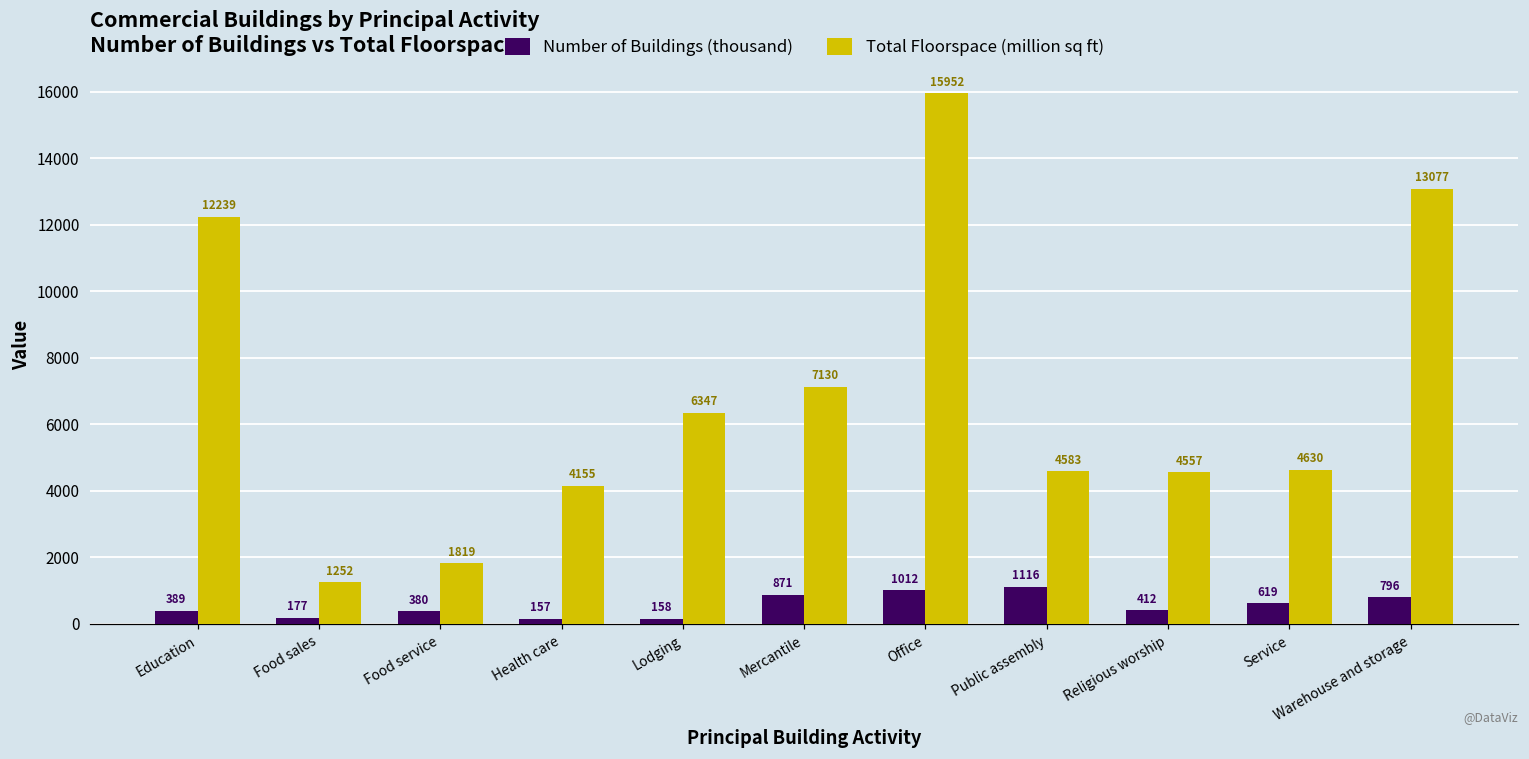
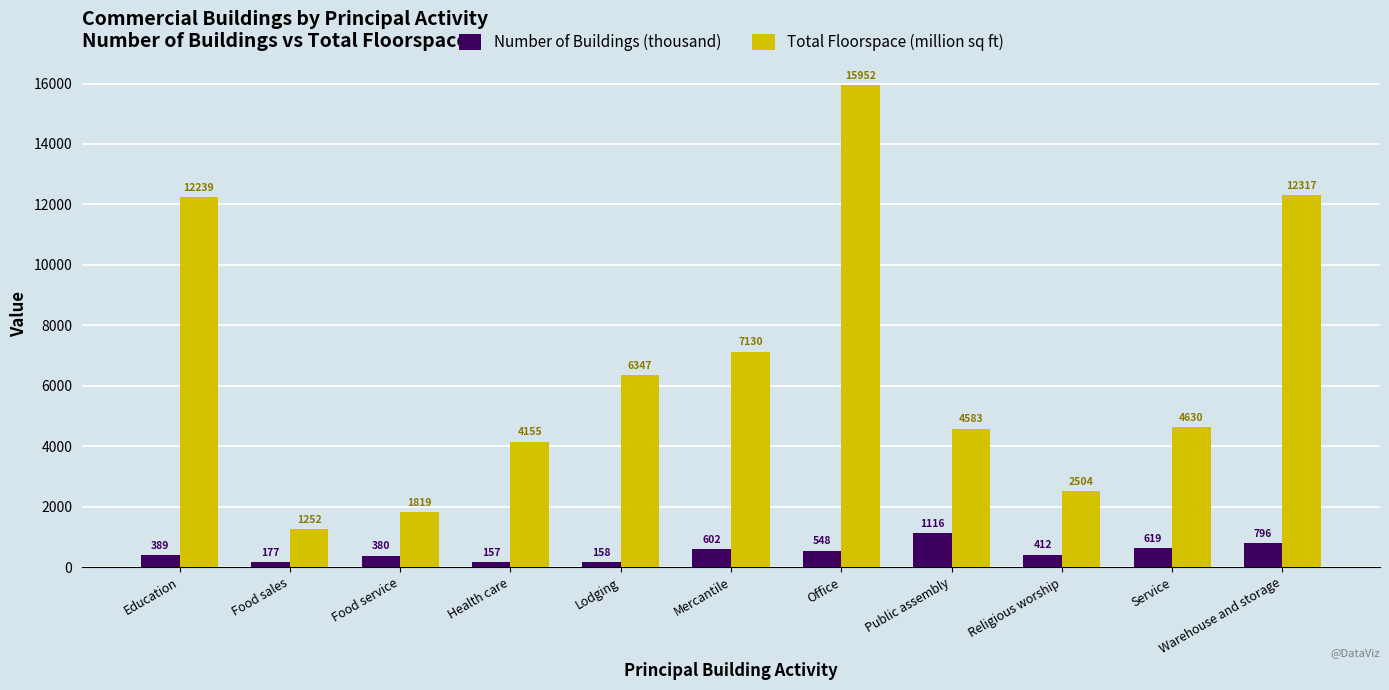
  {
    "Number of Buildings (thousand)": {
      "Education": 389,
      "Food sales": 177,
      "Food service": 380,
      "Health care": 157,
      "Lodging": 158,
-     "Mercantile": 871,
-     "Office": 1012,
+     "Mercantile": 602,
+     "Office": 548,
      "Public assembly": 1116,
      "Religious worship": 412,
      "Service": 619,
      "Warehouse and storage": 796
    },
    "Total Floorspace (million sq ft)": {
      "Education": 12239,
      "Food sales": 1252,
      "Food service": 1819,
      "Health care": 4155,
      "Lodging": 6347,
      "Mercantile": 7130,
      "Office": 15952,
      "Public assembly": 4583,
-     "Religious worship": 4557,
+     "Religious worship": 2504,
      "Service": 4630,
-     "Warehouse and storage": 13077
+     "Warehouse and storage": 12317
    }
  }
